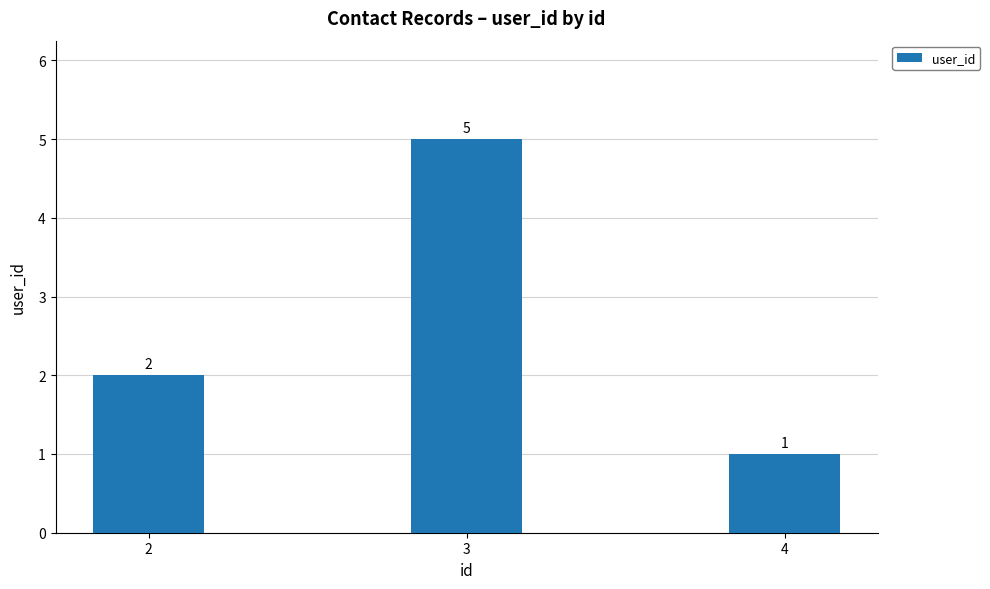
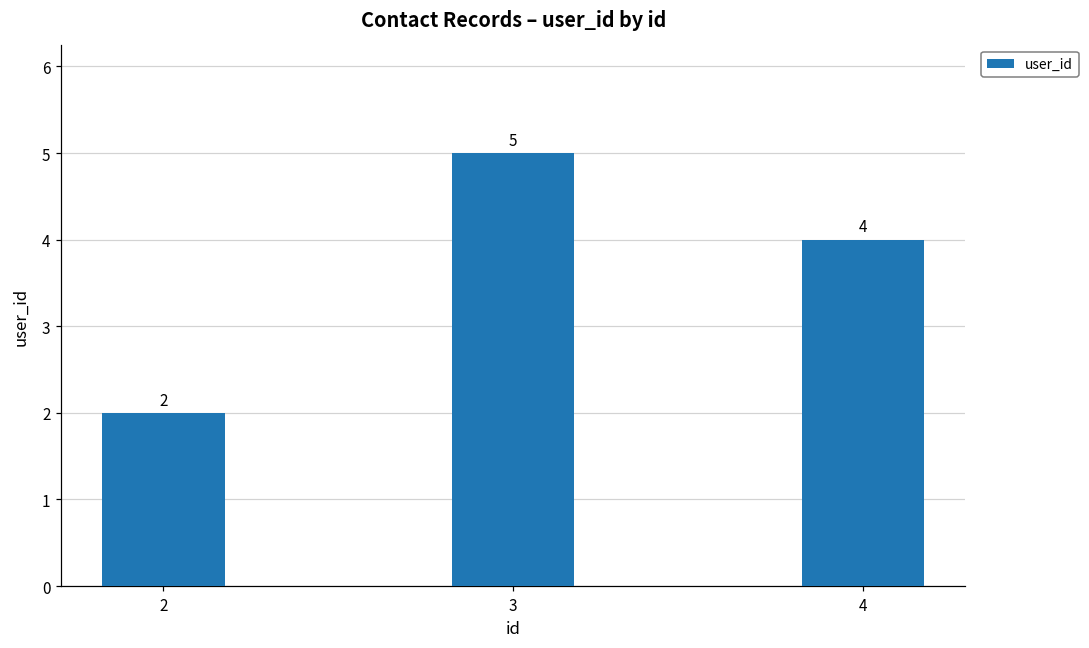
  {
    "2": 2,
    "3": 5,
-   "4": 1
+   "4": 4
  }
